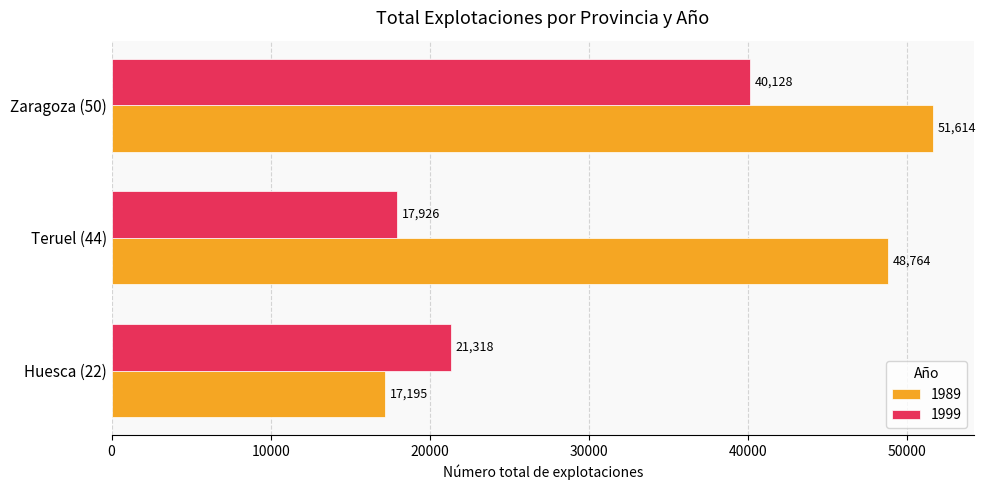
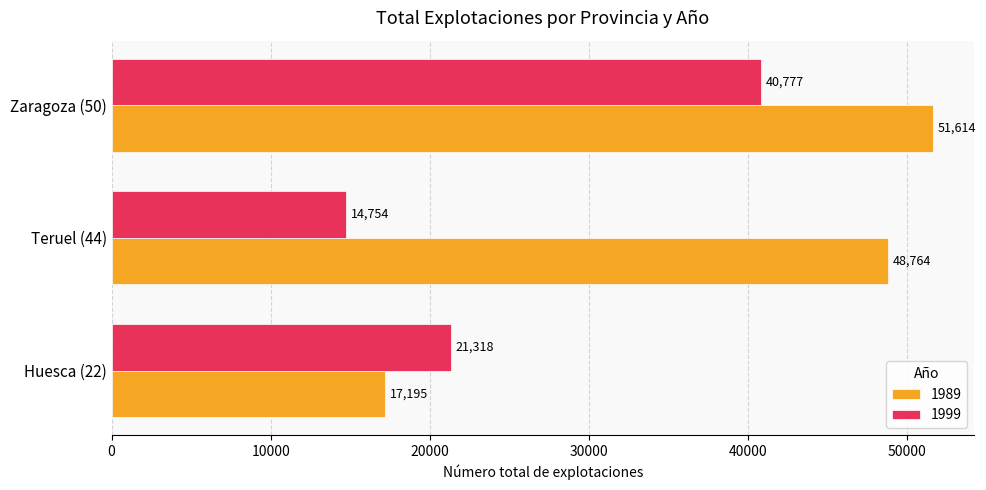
  {
    "1989": {
      "Zaragoza (50)": "51,614",
      "Teruel (44)": "48,764",
      "Huesca (22)": "17,195"
    },
    "1999": {
-     "Zaragoza (50)": "40,128",
-     "Teruel (44)": "17,926",
+     "Zaragoza (50)": "40,777",
+     "Teruel (44)": "14,754",
      "Huesca (22)": "21,318"
    }
  }
